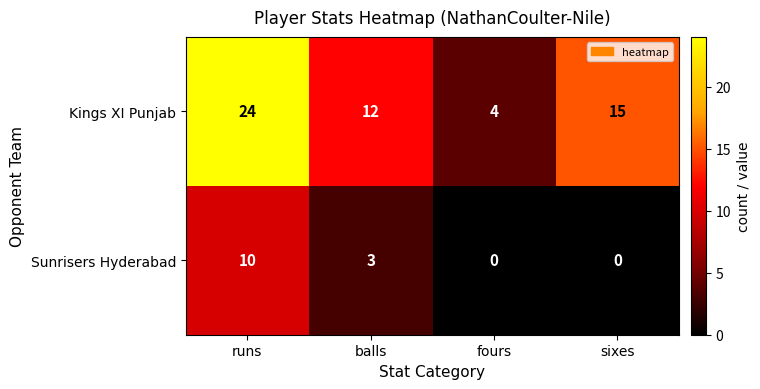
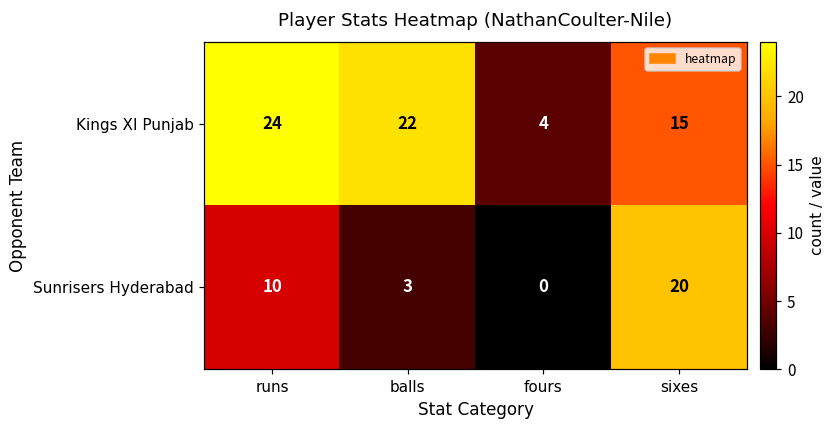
  {
    "Kings XI Punjab": {
      "runs": 24,
-     "balls": 12,
+     "balls": 22,
      "fours": 4,
      "sixes": 15
    },
    "Sunrisers Hyderabad": {
      "runs": 10,
      "balls": 3,
      "fours": 0,
-     "sixes": 0
+     "sixes": 20
    }
  }
